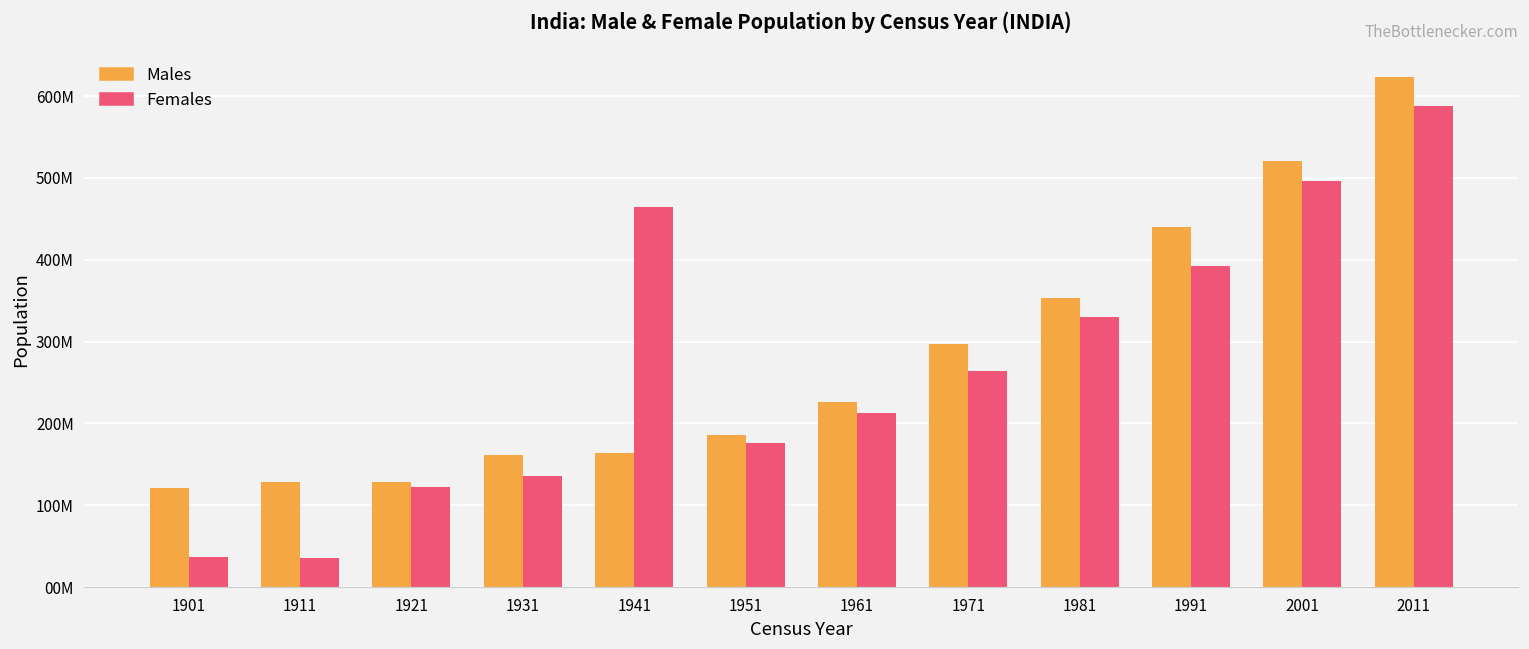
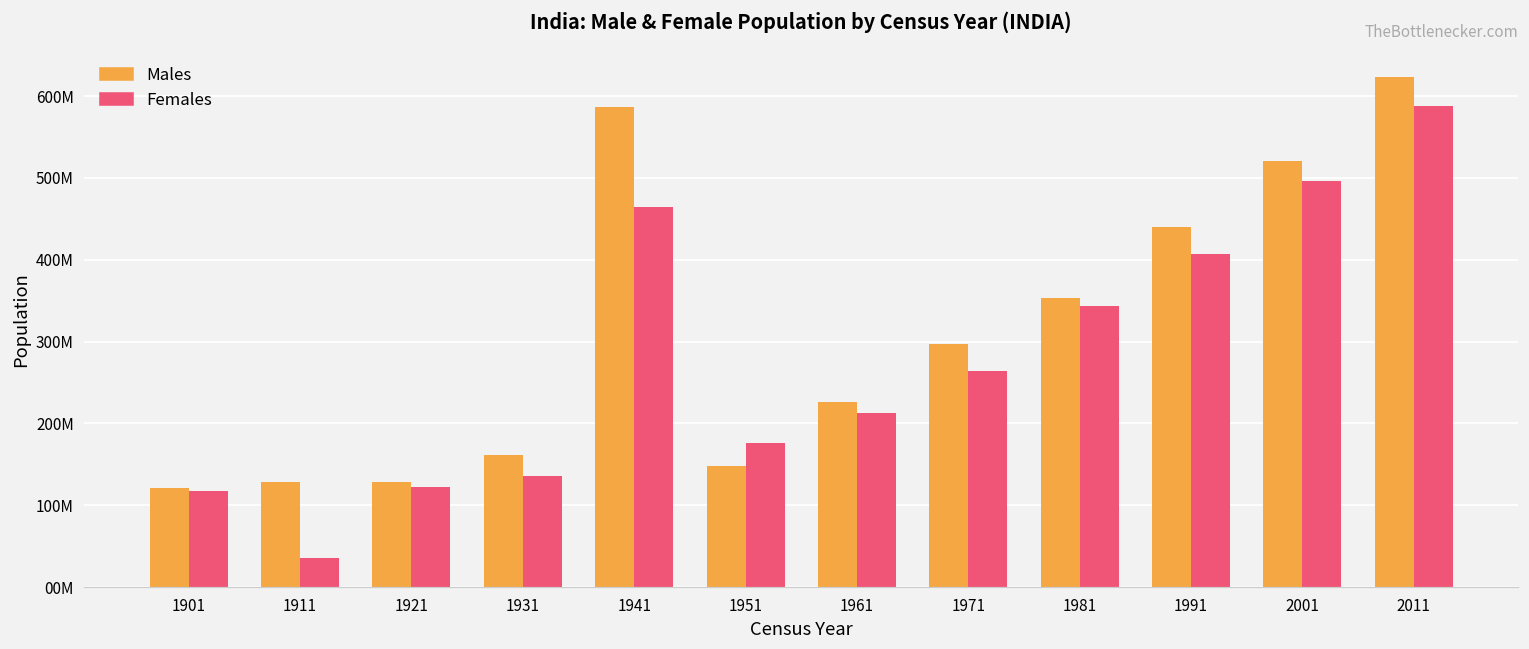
  {
    "Males": {
      "1901": 120000000,
      "1911": 130000000,
      "1921": 130000000,
      "1931": 160000000,
-     "1941": 160000000,
-     "1951": 190000000,
+     "1941": 590000000,
+     "1951": 150000000,
      "1961": 230000000,
      "1971": 300000000,
      "1981": 350000000,
      "1991": 440000000,
      "2001": 520000000,
      "2011": 620000000
    },
    "Females": {
-     "1901": 40000000,
+     "1901": 120000000,
      "1911": 40000000,
      "1921": 120000000,
      "1931": 140000000,
      "1941": 460000000,
      "1951": 180000000,
      "1961": 210000000,
      "1971": 260000000,
-     "1981": 330000000,
-     "1991": 390000000,
+     "1981": 340000000,
+     "1991": 410000000,
      "2001": 500000000,
      "2011": 590000000
    }
  }
